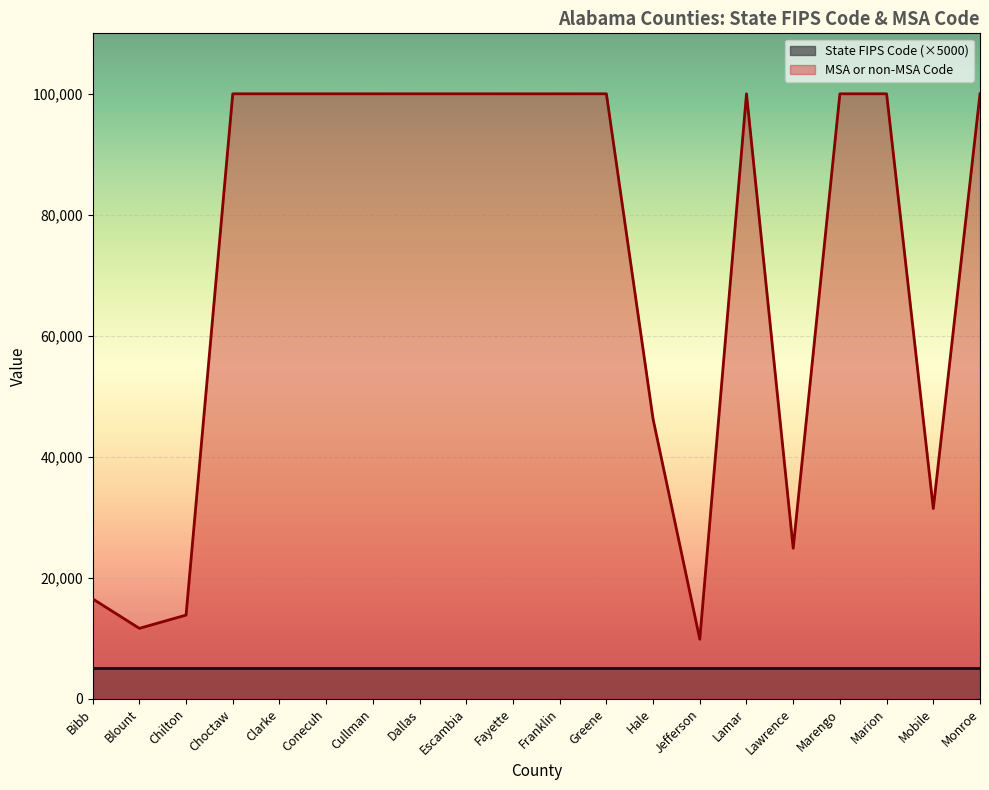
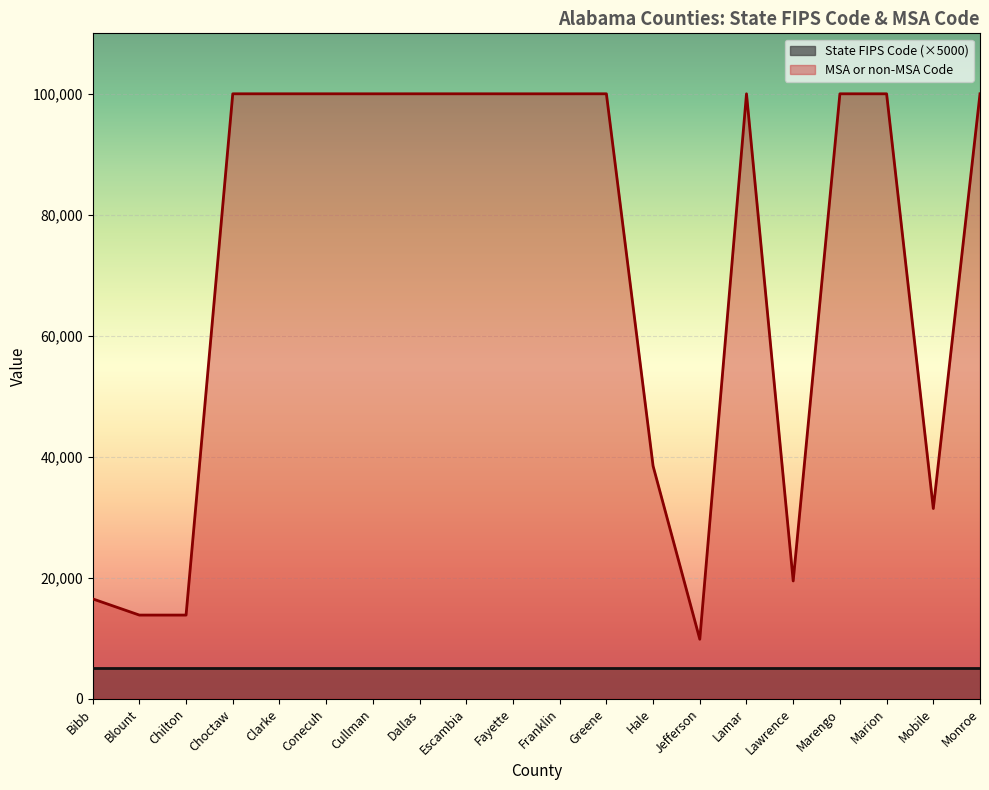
  {
    "State FIPS Code (×5000)": {
      "Bibb": "5,000",
      "Blount": "5,000",
      "Chilton": "5,000",
      "Choctaw": "5,000",
      "Clarke": "5,000",
      "Conecuh": "5,000",
      "Cullman": "5,000",
      "Dallas": "5,000",
      "Escambia": "5,000",
      "Fayette": "5,000",
      "Franklin": "5,000",
      "Greene": "5,000",
      "Hale": "5,000",
      "Jefferson": "5,000",
      "Lamar": "5,000",
      "Lawrence": "5,000",
      "Marengo": "5,000",
      "Marion": "5,000",
      "Mobile": "5,000",
      "Monroe": "5,000"
    },
    "MSA or non-MSA Code": {
      "Bibb": "17,000",
-     "Blount": "12,000",
+     "Blount": "14,000",
      "Chilton": "14,000",
      "Choctaw": "100,000",
      "Clarke": "100,000",
      "Conecuh": "100,000",
      "Cullman": "100,000",
      "Dallas": "100,000",
      "Escambia": "100,000",
      "Fayette": "100,000",
      "Franklin": "100,000",
      "Greene": "100,000",
-     "Hale": "46,000",
+     "Hale": "38,000",
      "Jefferson": "10,000",
      "Lamar": "100,000",
-     "Lawrence": "25,000",
+     "Lawrence": "19,000",
      "Marengo": "100,000",
      "Marion": "100,000",
      "Mobile": "31,000",
      "Monroe": "100,000"
    }
  }
